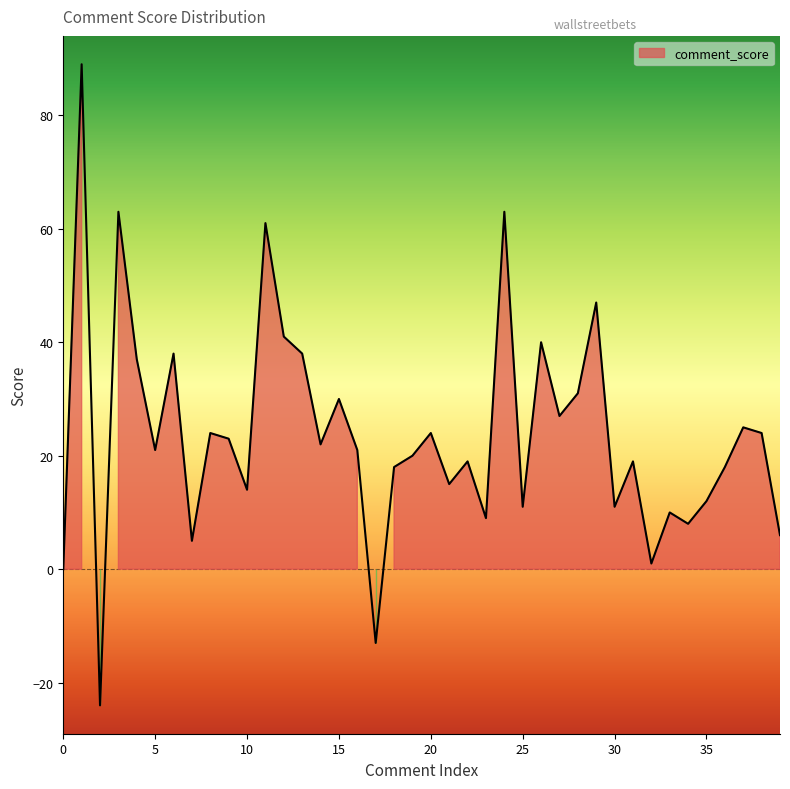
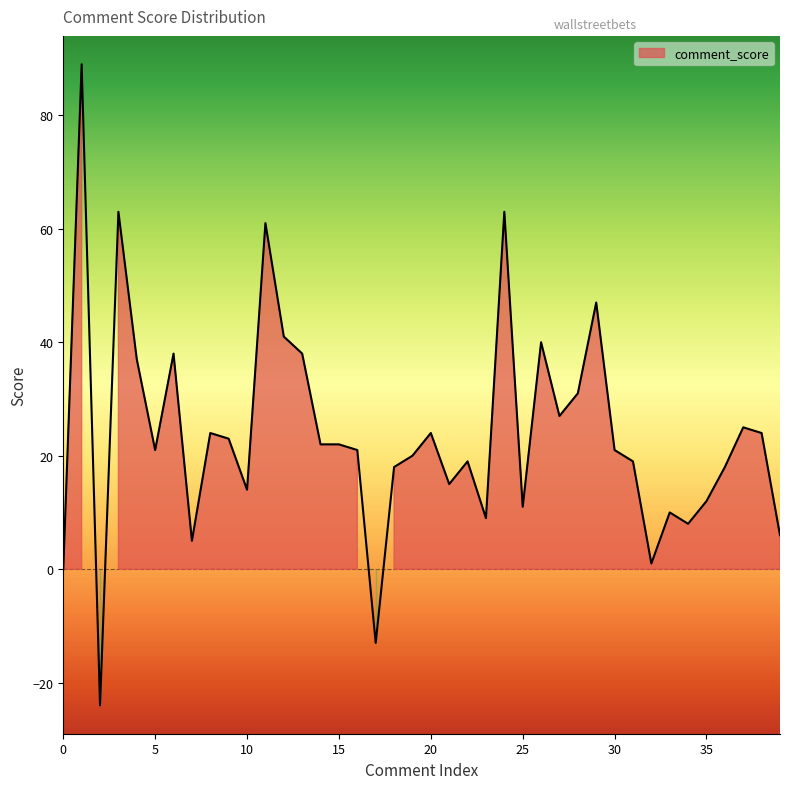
  {
    "0": 0,
    "5": 21,
    "10": 14,
-   "15": 30,
+   "15": 22,
    "20": 24,
    "25": 11,
-   "30": 11,
+   "30": 21,
    "35": 12
  }
